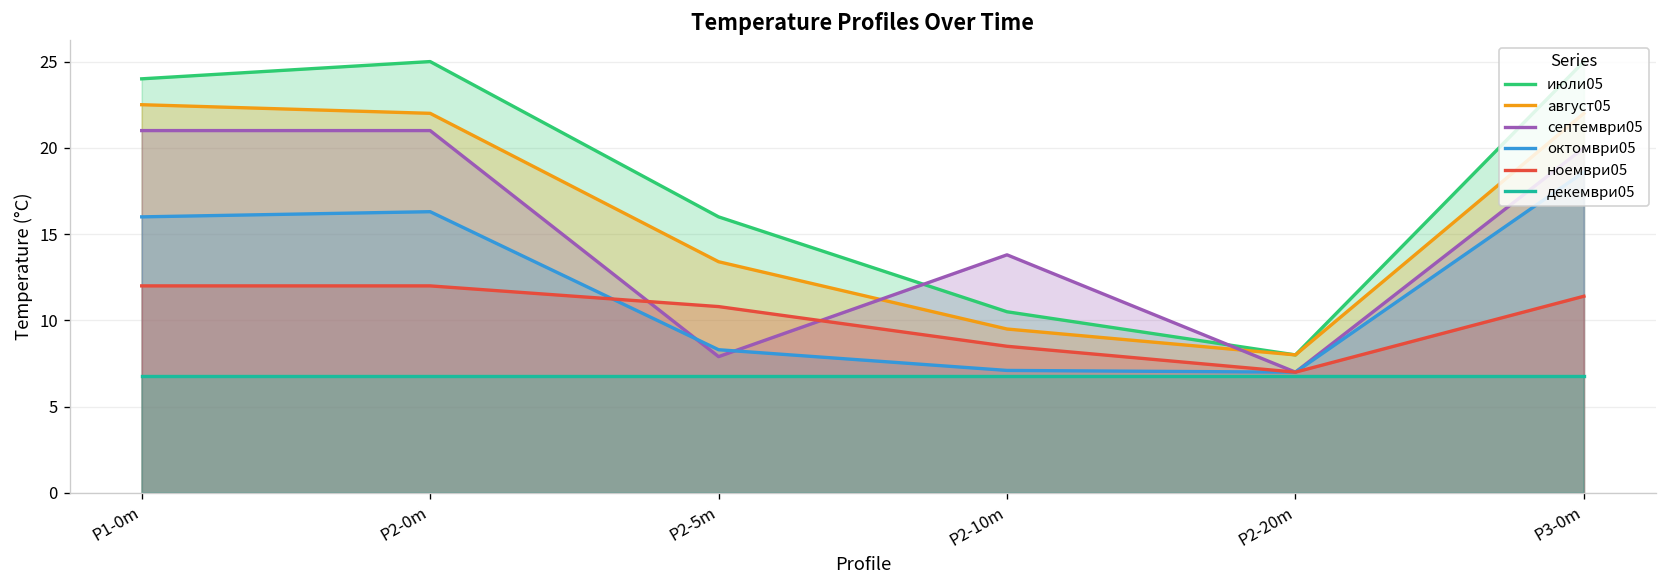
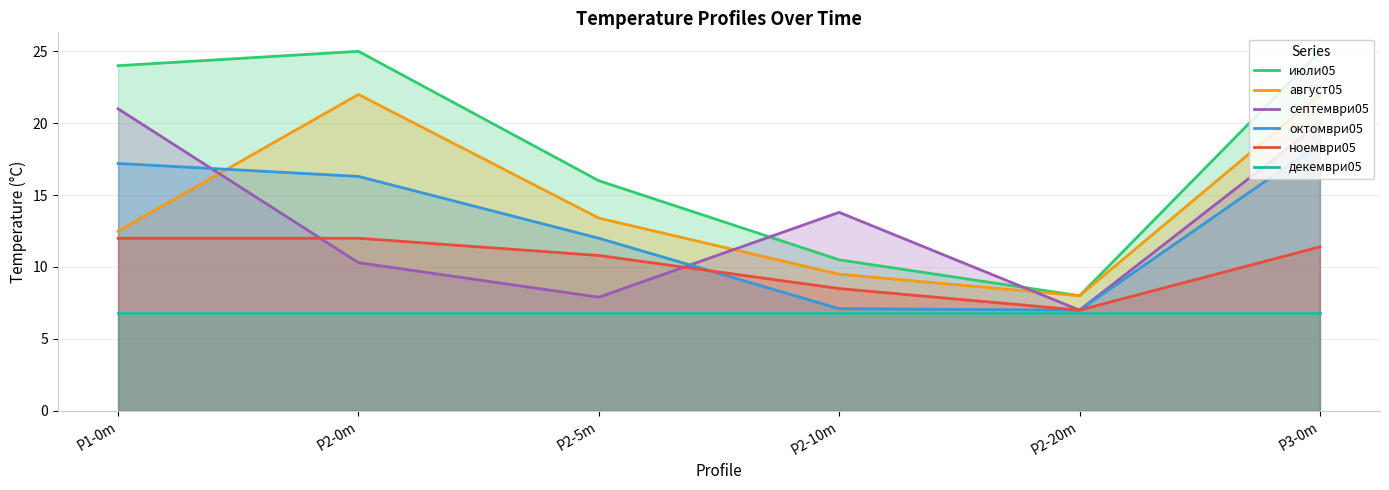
  {
    "август05": {
-     "P1-0m": 22.5,
+     "P1-0m": 12.5,
      "P2-0m": 22.0,
      "P2-5m": 13.4,
      "P2-10m": 9.5
    },
    "септември05": {
      "P1-0m": 21.0,
-     "P2-0m": 21.0,
+     "P2-0m": 10.3,
      "P2-5m": 7.9,
      "P2-10m": 13.8
    },
    "октомври05": {
-     "P1-0m": 16.0,
+     "P1-0m": 17.2,
      "P2-0m": 16.3,
-     "P2-5m": 8.3,
+     "P2-5m": 12.0,
      "P2-10m": 7.1
    },
    "ноември05": {
      "P1-0m": 12.0,
      "P2-0m": 12.0,
      "P2-5m": 10.8,
      "P2-10m": 8.5,
      "P3-0m": 11.4
    }
  }
